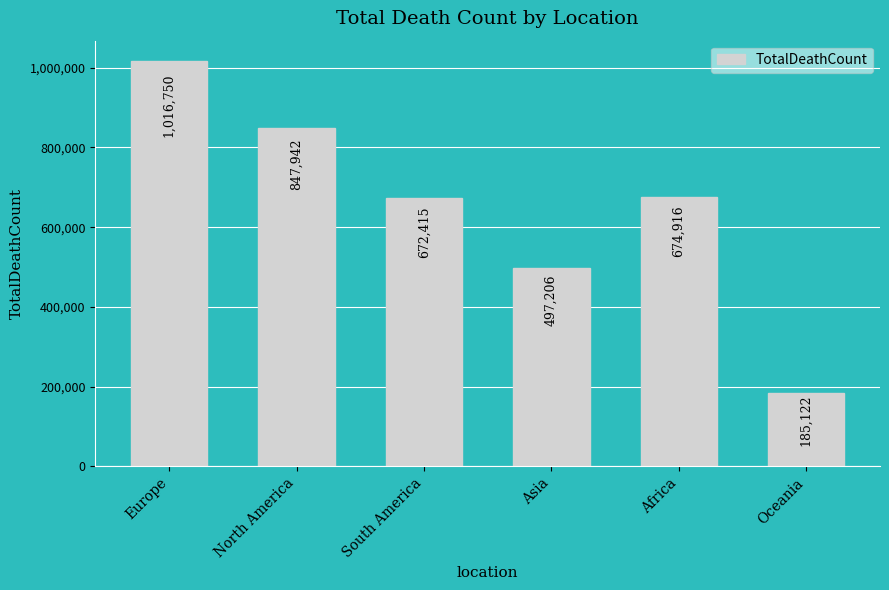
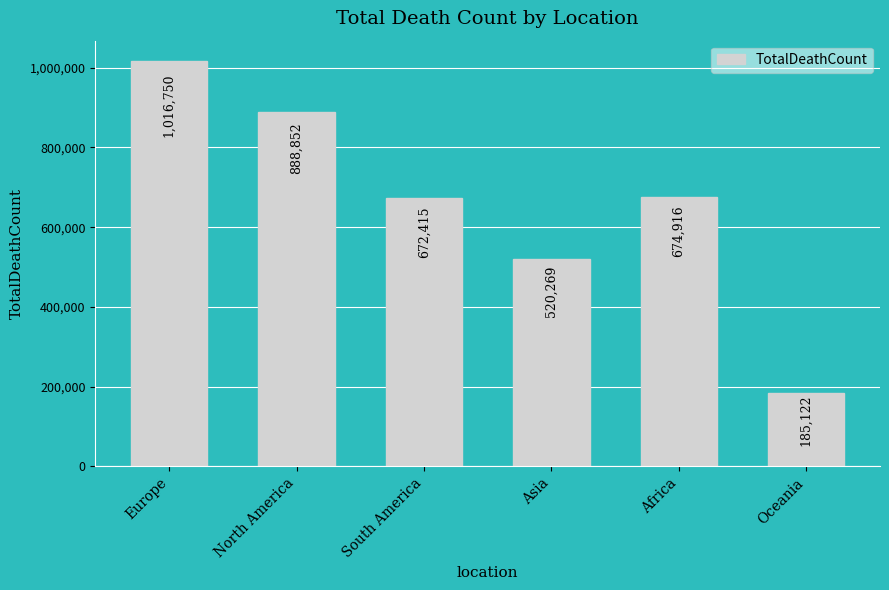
  {
    "Europe": "1,016,750",
-   "North America": "847,942",
+   "North America": "888,852",
    "South America": "672,415",
-   "Asia": "497,206",
+   "Asia": "520,269",
    "Africa": "674,916",
    "Oceania": "185,122"
  }
